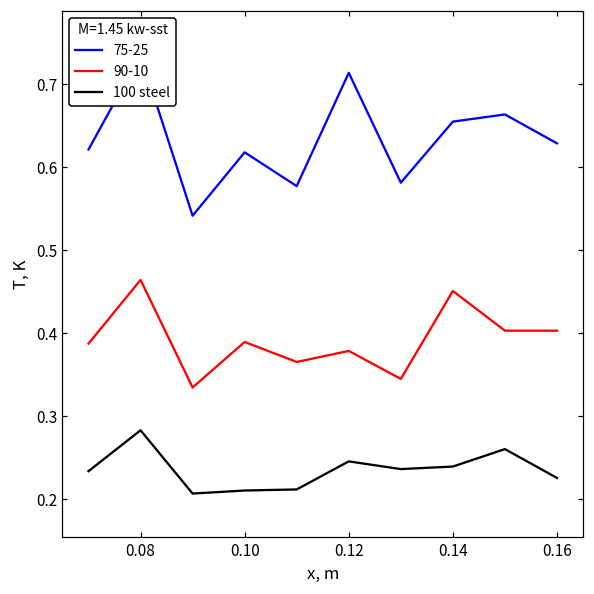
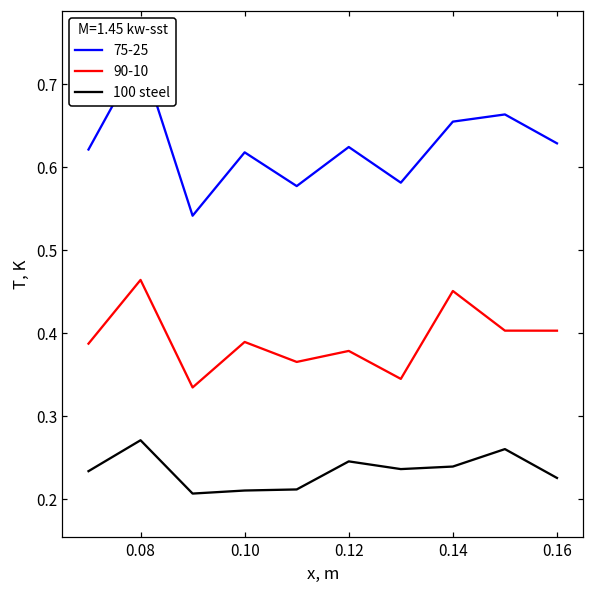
  {
    "75-25": {
      "0.10": 0.62,
-     "0.12": 0.71,
+     "0.12": 0.62,
      "0.14": 0.66,
      "0.16": 0.63
    },
    "90-10": {
      "0.08": 0.46,
      "0.10": 0.39,
      "0.12": 0.38,
      "0.14": 0.45,
      "0.16": 0.40
    },
    "100 steel": {
-     "0.08": 0.28,
+     "0.08": 0.27,
      "0.10": 0.21,
      "0.12": 0.25,
      "0.14": 0.24,
      "0.16": 0.23
    }
  }
